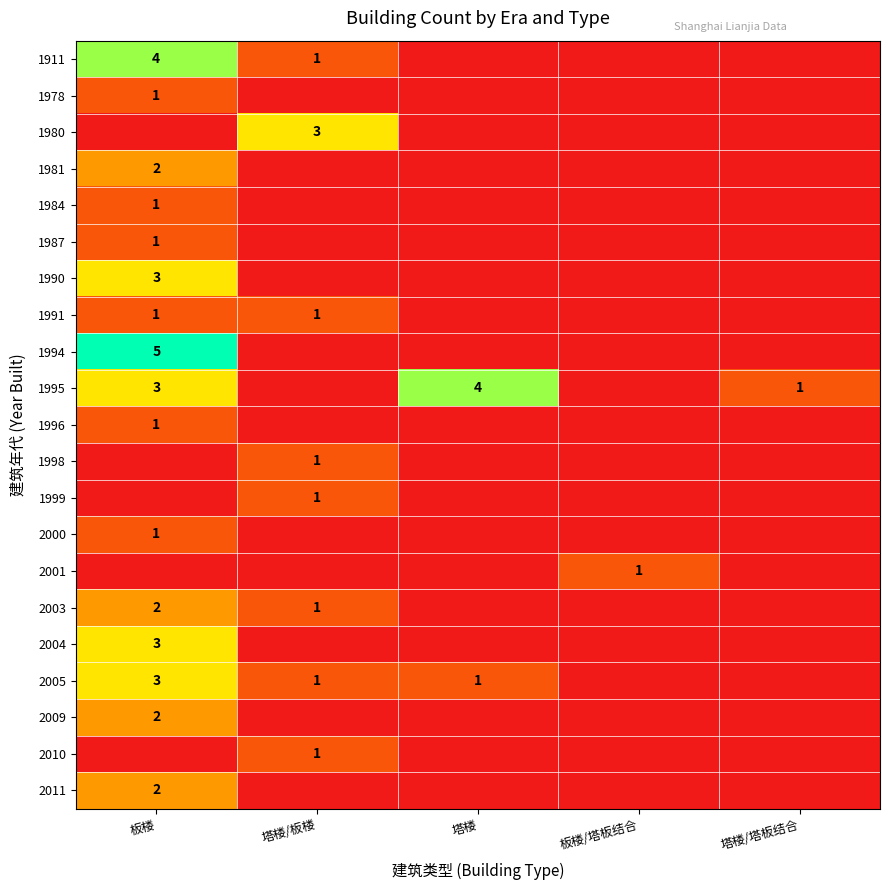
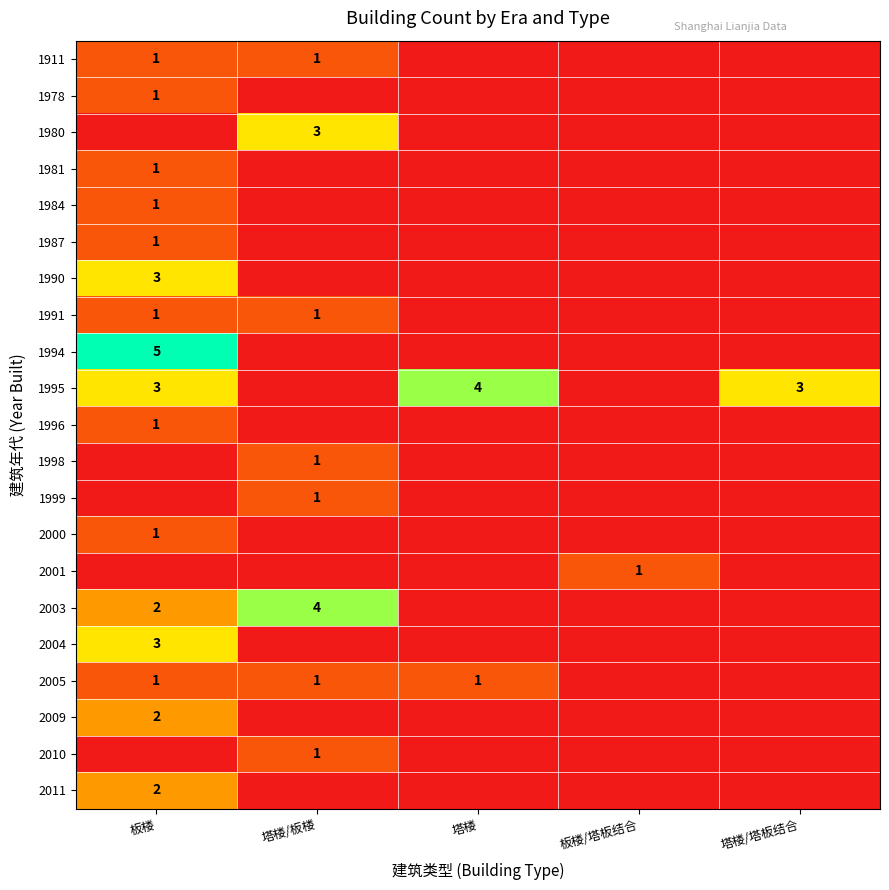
  {
    "1911": {
-     "板楼": 4,
+     "板楼": 1,
      "塔楼/板楼": 1
    },
    "1978": {
      "板楼": 1
    },
    "1980": {
      "塔楼/板楼": 3
    },
    "1981": {
-     "板楼": 2
+     "板楼": 1
    },
    "1984": {
      "板楼": 1
    },
    "1987": {
      "板楼": 1
    },
    "1990": {
      "板楼": 3
    },
    "1991": {
      "板楼": 1,
      "塔楼/板楼": 1
    },
    "1994": {
      "板楼": 5
    },
    "1995": {
      "板楼": 3,
      "塔楼": 4,
-     "塔楼/塔板结合": 1
+     "塔楼/塔板结合": 3
    },
    "1996": {
      "板楼": 1
    },
    "1998": {
      "塔楼/板楼": 1
    },
    "1999": {
      "塔楼/板楼": 1
    },
    "2000": {
      "板楼": 1
    },
    "2001": {
      "板楼/塔板结合": 1
    },
    "2003": {
      "板楼": 2,
-     "塔楼/板楼": 1
+     "塔楼/板楼": 4
    },
    "2004": {
      "板楼": 3
    },
    "2005": {
-     "板楼": 3,
+     "板楼": 1,
      "塔楼/板楼": 1,
      "塔楼": 1
    },
    "2009": {
      "板楼": 2
    },
    "2010": {
      "塔楼/板楼": 1
    },
    "2011": {
      "板楼": 2
    }
  }
